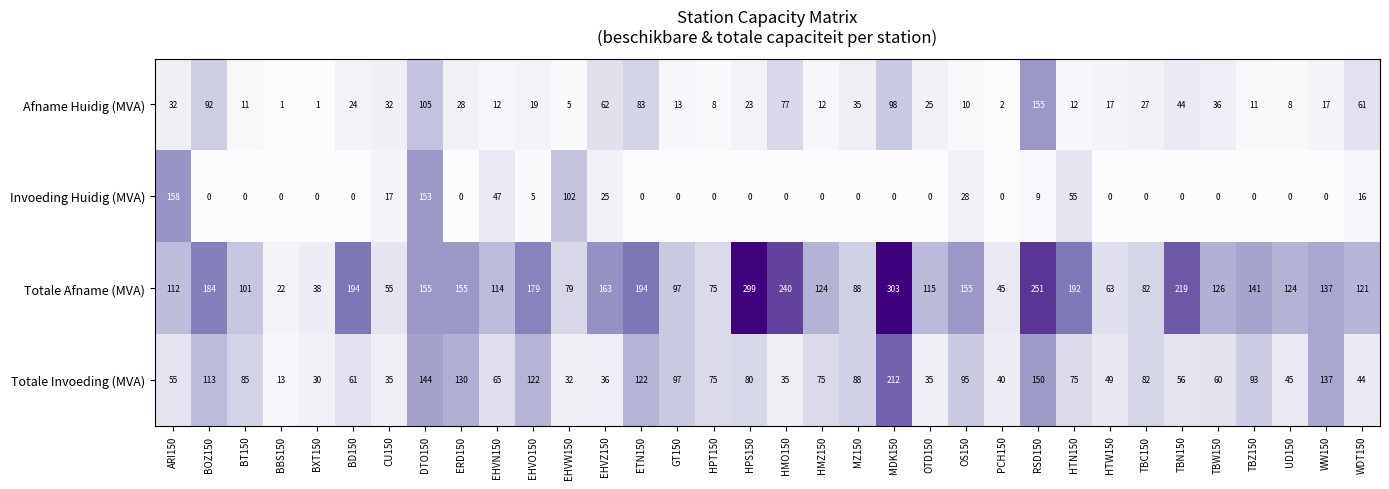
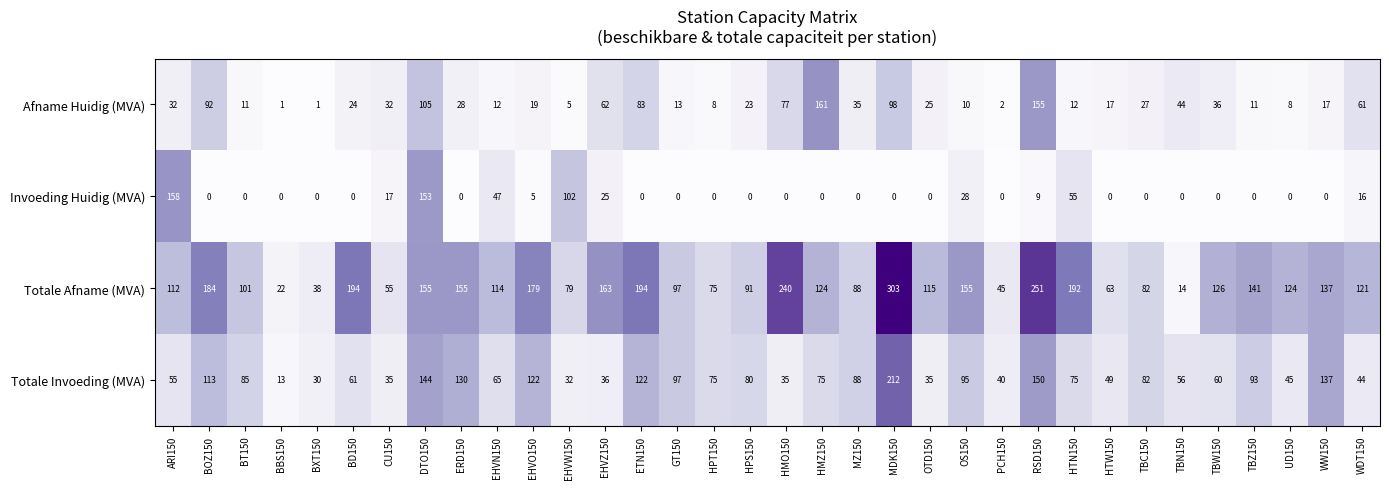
  {
    "Afname Huidig (MVA)": {
      "ARI150": 32,
      "BOZ150": 92,
      "BT150": 11,
      "BBS150": 1,
      "BXT150": 1,
      "BD150": 24,
      "CU150": 32,
      "DTO150": 105,
      "ERD150": 28,
      "EHVN150": 12,
      "EHVO150": 19,
      "EHVW150": 5,
      "EHVZ150": 62,
      "ETN150": 83,
      "GT150": 13,
      "HPT150": 8,
      "HPS150": 23,
      "HMO150": 77,
-     "HMZ150": 12,
+     "HMZ150": 161,
      "MZ150": 35,
      "MDK150": 98,
      "OTD150": 25,
      "OS150": 10,
      "PCH150": 2,
      "RSD150": 155,
      "HTN150": 12,
      "HTW150": 17,
      "TBC150": 27,
      "TBN150": 44,
      "TBW150": 36,
      "TBZ150": 11,
      "UD150": 8,
      "WW150": 17,
      "WDT150": 61
    },
    "Invoeding Huidig (MVA)": {
      "ARI150": 158,
      "BOZ150": 0,
      "BT150": 0,
      "BBS150": 0,
      "BXT150": 0,
      "BD150": 0,
      "CU150": 17,
      "DTO150": 153,
      "ERD150": 0,
      "EHVN150": 47,
      "EHVO150": 5,
      "EHVW150": 102,
      "EHVZ150": 25,
      "ETN150": 0,
      "GT150": 0,
      "HPT150": 0,
      "HPS150": 0,
      "HMO150": 0,
      "HMZ150": 0,
      "MZ150": 0,
      "MDK150": 0,
      "OTD150": 0,
      "OS150": 28,
      "PCH150": 0,
      "RSD150": 9,
      "HTN150": 55,
      "HTW150": 0,
      "TBC150": 0,
      "TBN150": 0,
      "TBW150": 0,
      "TBZ150": 0,
      "UD150": 0,
      "WW150": 0,
      "WDT150": 16
    },
    "Totale Afname (MVA)": {
      "ARI150": 112,
      "BOZ150": 184,
      "BT150": 101,
      "BBS150": 22,
      "BXT150": 38,
      "BD150": 194,
      "CU150": 55,
      "DTO150": 155,
      "ERD150": 155,
      "EHVN150": 114,
      "EHVO150": 179,
      "EHVW150": 79,
      "EHVZ150": 163,
      "ETN150": 194,
      "GT150": 97,
      "HPT150": 75,
-     "HPS150": 299,
+     "HPS150": 91,
      "HMO150": 240,
      "HMZ150": 124,
      "MZ150": 88,
      "MDK150": 303,
      "OTD150": 115,
      "OS150": 155,
      "PCH150": 45,
      "RSD150": 251,
      "HTN150": 192,
      "HTW150": 63,
      "TBC150": 82,
-     "TBN150": 219,
+     "TBN150": 14,
      "TBW150": 126,
      "TBZ150": 141,
      "UD150": 124,
      "WW150": 137,
      "WDT150": 121
    },
    "Totale Invoeding (MVA)": {
      "ARI150": 55,
      "BOZ150": 113,
      "BT150": 85,
      "BBS150": 13,
      "BXT150": 30,
      "BD150": 61,
      "CU150": 35,
      "DTO150": 144,
      "ERD150": 130,
      "EHVN150": 65,
      "EHVO150": 122,
      "EHVW150": 32,
      "EHVZ150": 36,
      "ETN150": 122,
      "GT150": 97,
      "HPT150": 75,
      "HPS150": 80,
      "HMO150": 35,
      "HMZ150": 75,
      "MZ150": 88,
      "MDK150": 212,
      "OTD150": 35,
      "OS150": 95,
      "PCH150": 40,
      "RSD150": 150,
      "HTN150": 75,
      "HTW150": 49,
      "TBC150": 82,
      "TBN150": 56,
      "TBW150": 60,
      "TBZ150": 93,
      "UD150": 45,
      "WW150": 137,
      "WDT150": 44
    }
  }
